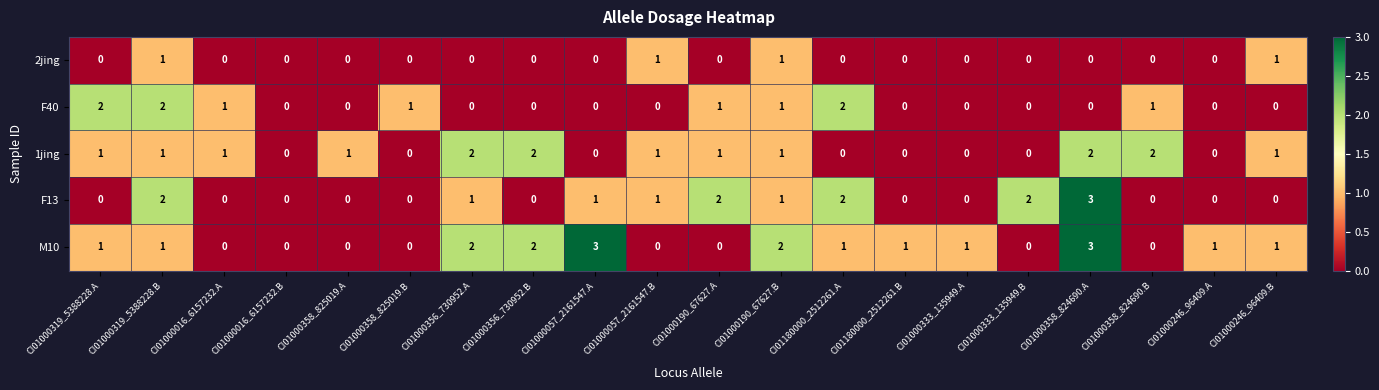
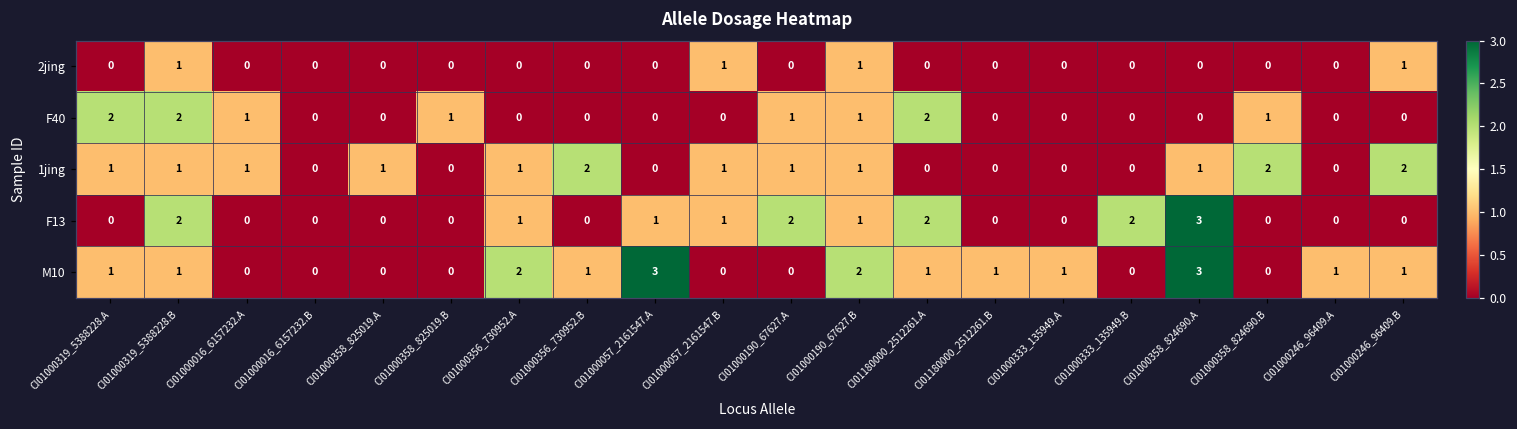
  {
    "2jing": {
      "CI01000319_5388228.A": 0,
      "CI01000319_5388228.B": 1,
      "CI01000016_6157232.A": 0,
      "CI01000016_6157232.B": 0,
      "CI01000358_825019.A": 0,
      "CI01000358_825019.B": 0,
      "CI01000356_730952.A": 0,
      "CI01000356_730952.B": 0,
      "CI01000057_2161547.A": 0,
      "CI01000057_2161547.B": 1,
      "CI01000190_67627.A": 0,
      "CI01000190_67627.B": 1,
      "CI01180000_2512261.A": 0,
      "CI01180000_2512261.B": 0,
      "CI01000333_135949.A": 0,
      "CI01000333_135949.B": 0,
      "CI01000358_824690.A": 0,
      "CI01000358_824690.B": 0,
      "CI01000246_96409.A": 0,
      "CI01000246_96409.B": 1
    },
    "F40": {
      "CI01000319_5388228.A": 2,
      "CI01000319_5388228.B": 2,
      "CI01000016_6157232.A": 1,
      "CI01000016_6157232.B": 0,
      "CI01000358_825019.A": 0,
      "CI01000358_825019.B": 1,
      "CI01000356_730952.A": 0,
      "CI01000356_730952.B": 0,
      "CI01000057_2161547.A": 0,
      "CI01000057_2161547.B": 0,
      "CI01000190_67627.A": 1,
      "CI01000190_67627.B": 1,
      "CI01180000_2512261.A": 2,
      "CI01180000_2512261.B": 0,
      "CI01000333_135949.A": 0,
      "CI01000333_135949.B": 0,
      "CI01000358_824690.A": 0,
      "CI01000358_824690.B": 1,
      "CI01000246_96409.A": 0,
      "CI01000246_96409.B": 0
    },
    "1jing": {
      "CI01000319_5388228.A": 1,
      "CI01000319_5388228.B": 1,
      "CI01000016_6157232.A": 1,
      "CI01000016_6157232.B": 0,
      "CI01000358_825019.A": 1,
      "CI01000358_825019.B": 0,
-     "CI01000356_730952.A": 2,
+     "CI01000356_730952.A": 1,
      "CI01000356_730952.B": 2,
      "CI01000057_2161547.A": 0,
      "CI01000057_2161547.B": 1,
      "CI01000190_67627.A": 1,
      "CI01000190_67627.B": 1,
      "CI01180000_2512261.A": 0,
      "CI01180000_2512261.B": 0,
      "CI01000333_135949.A": 0,
      "CI01000333_135949.B": 0,
-     "CI01000358_824690.A": 2,
+     "CI01000358_824690.A": 1,
      "CI01000358_824690.B": 2,
      "CI01000246_96409.A": 0,
-     "CI01000246_96409.B": 1
+     "CI01000246_96409.B": 2
    },
    "F13": {
      "CI01000319_5388228.A": 0,
      "CI01000319_5388228.B": 2,
      "CI01000016_6157232.A": 0,
      "CI01000016_6157232.B": 0,
      "CI01000358_825019.A": 0,
      "CI01000358_825019.B": 0,
      "CI01000356_730952.A": 1,
      "CI01000356_730952.B": 0,
      "CI01000057_2161547.A": 1,
      "CI01000057_2161547.B": 1,
      "CI01000190_67627.A": 2,
      "CI01000190_67627.B": 1,
      "CI01180000_2512261.A": 2,
      "CI01180000_2512261.B": 0,
      "CI01000333_135949.A": 0,
      "CI01000333_135949.B": 2,
      "CI01000358_824690.A": 3,
      "CI01000358_824690.B": 0,
      "CI01000246_96409.A": 0,
      "CI01000246_96409.B": 0
    },
    "M10": {
      "CI01000319_5388228.A": 1,
      "CI01000319_5388228.B": 1,
      "CI01000016_6157232.A": 0,
      "CI01000016_6157232.B": 0,
      "CI01000358_825019.A": 0,
      "CI01000358_825019.B": 0,
      "CI01000356_730952.A": 2,
-     "CI01000356_730952.B": 2,
+     "CI01000356_730952.B": 1,
      "CI01000057_2161547.A": 3,
      "CI01000057_2161547.B": 0,
      "CI01000190_67627.A": 0,
      "CI01000190_67627.B": 2,
      "CI01180000_2512261.A": 1,
      "CI01180000_2512261.B": 1,
      "CI01000333_135949.A": 1,
      "CI01000333_135949.B": 0,
      "CI01000358_824690.A": 3,
      "CI01000358_824690.B": 0,
      "CI01000246_96409.A": 1,
      "CI01000246_96409.B": 1
    }
  }
